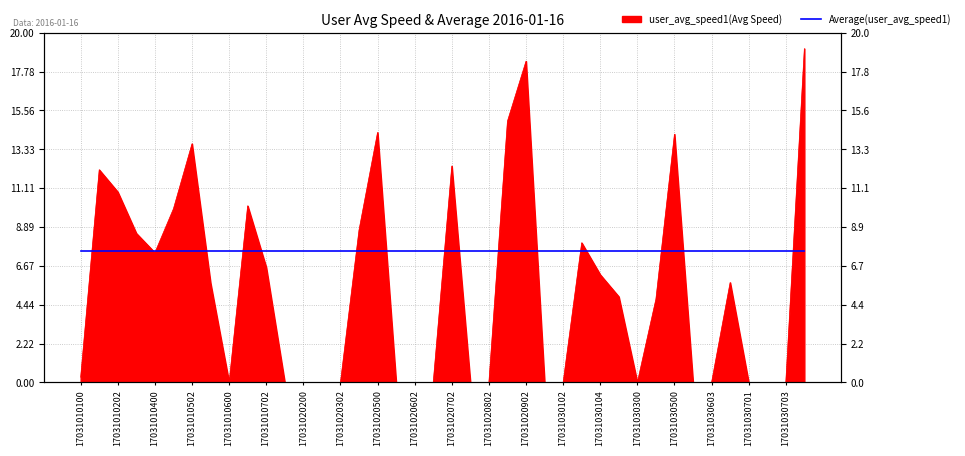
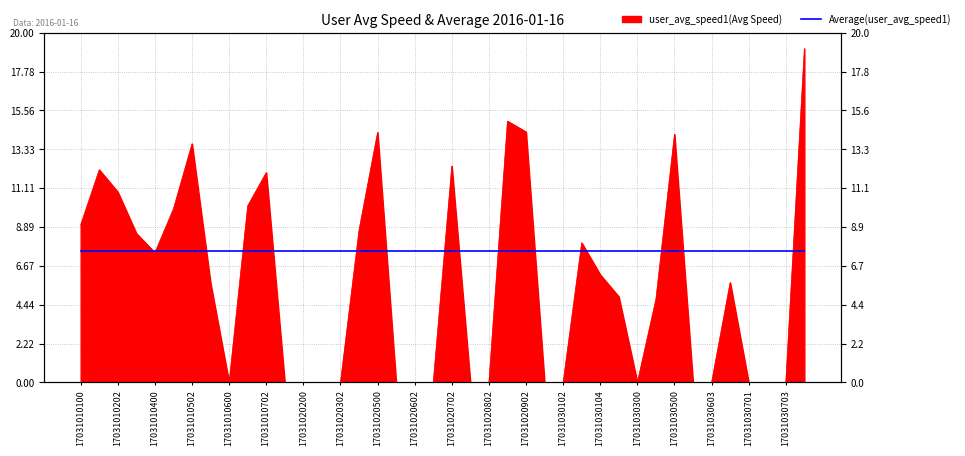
  {
    "user_avg_speed1(Avg Speed)": {
-     "17031010100": 0.3,
+     "17031010100": 9.0,
      "17031010202": 10.9,
      "17031010502": 13.7,
      "17031010600": 0.0,
-     "17031010702": 6.6,
+     "17031010702": 12.0,
      "17031020200": 0.0,
      "17031020302": 0.0,
      "17031020500": 14.3,
      "17031020602": 0.0,
      "17031020702": 12.4,
      "17031020802": 0.0,
-     "17031020902": 18.4,
+     "17031020902": 14.3,
      "17031030102": 0.0,
      "17031030104": 6.2,
      "17031030300": 0.0,
      "17031030500": 14.2,
      "17031030603": 0.0,
      "17031030701": 0.0,
      "17031030703": 0.0
    },
    "Average(user_avg_speed1)": {
      "17031010100": 7.5,
      "17031010202": 7.5,
      "17031010502": 7.5,
      "17031010600": 7.5,
      "17031010702": 7.5,
      "17031020200": 7.5,
      "17031020302": 7.5,
      "17031020500": 7.5,
      "17031020602": 7.5,
      "17031020702": 7.5,
      "17031020802": 7.5,
      "17031020902": 7.5,
      "17031030102": 7.5,
      "17031030104": 7.5,
      "17031030300": 7.5,
      "17031030500": 7.5,
      "17031030603": 7.5,
      "17031030701": 7.5,
      "17031030703": 7.5
    }
  }
